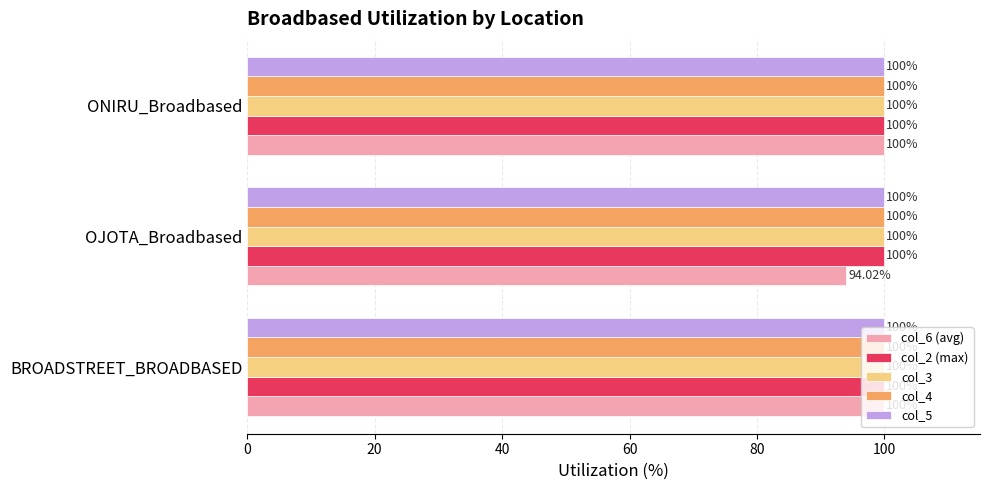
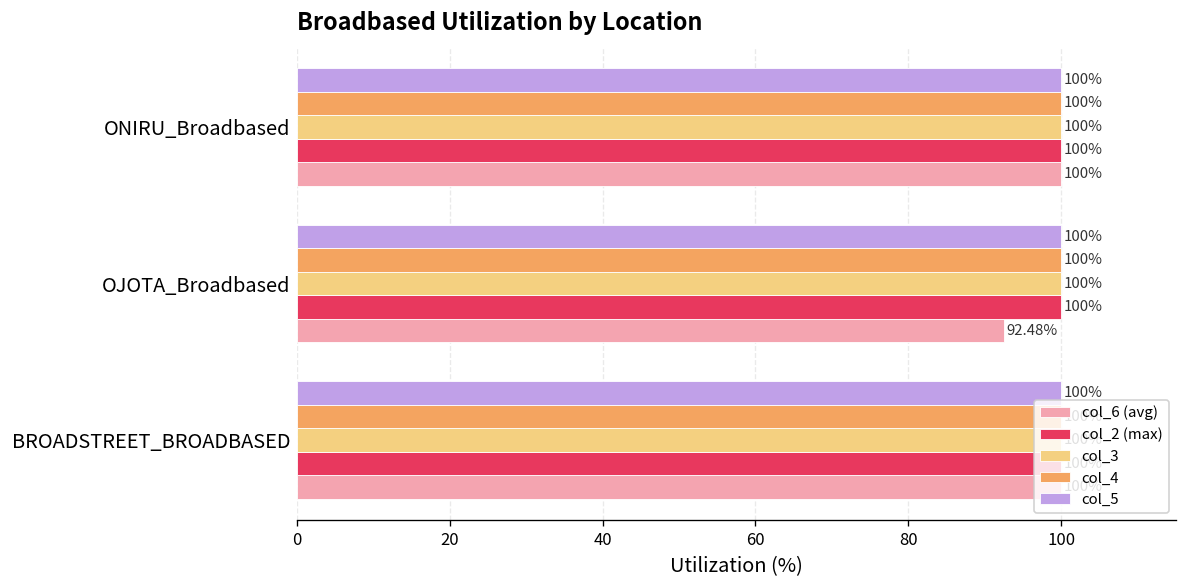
  {
    "col_6 (avg)": {
      "ONIRU_Broadbased": "100%",
-     "OJOTA_Broadbased": "94.02%"
+     "OJOTA_Broadbased": "92.48%"
    },
    "col_2 (max)": {
      "ONIRU_Broadbased": "100%",
      "OJOTA_Broadbased": "100%"
    },
    "col_5": {
      "ONIRU_Broadbased": "100%",
      "OJOTA_Broadbased": "100%"
    }
  }
